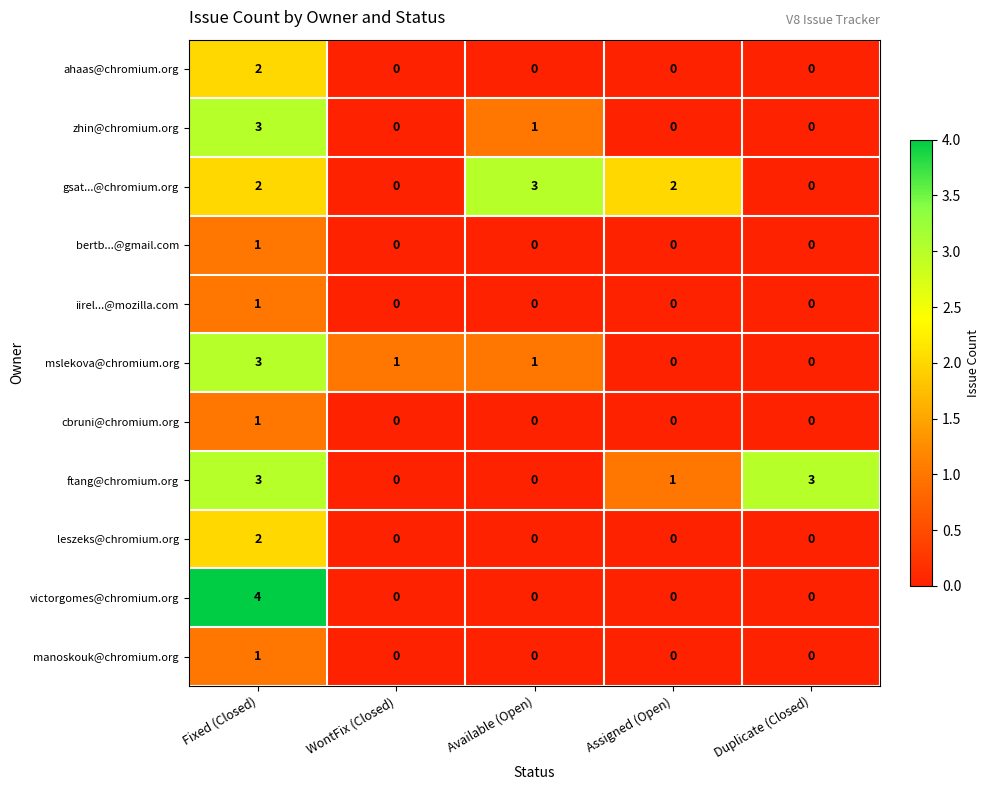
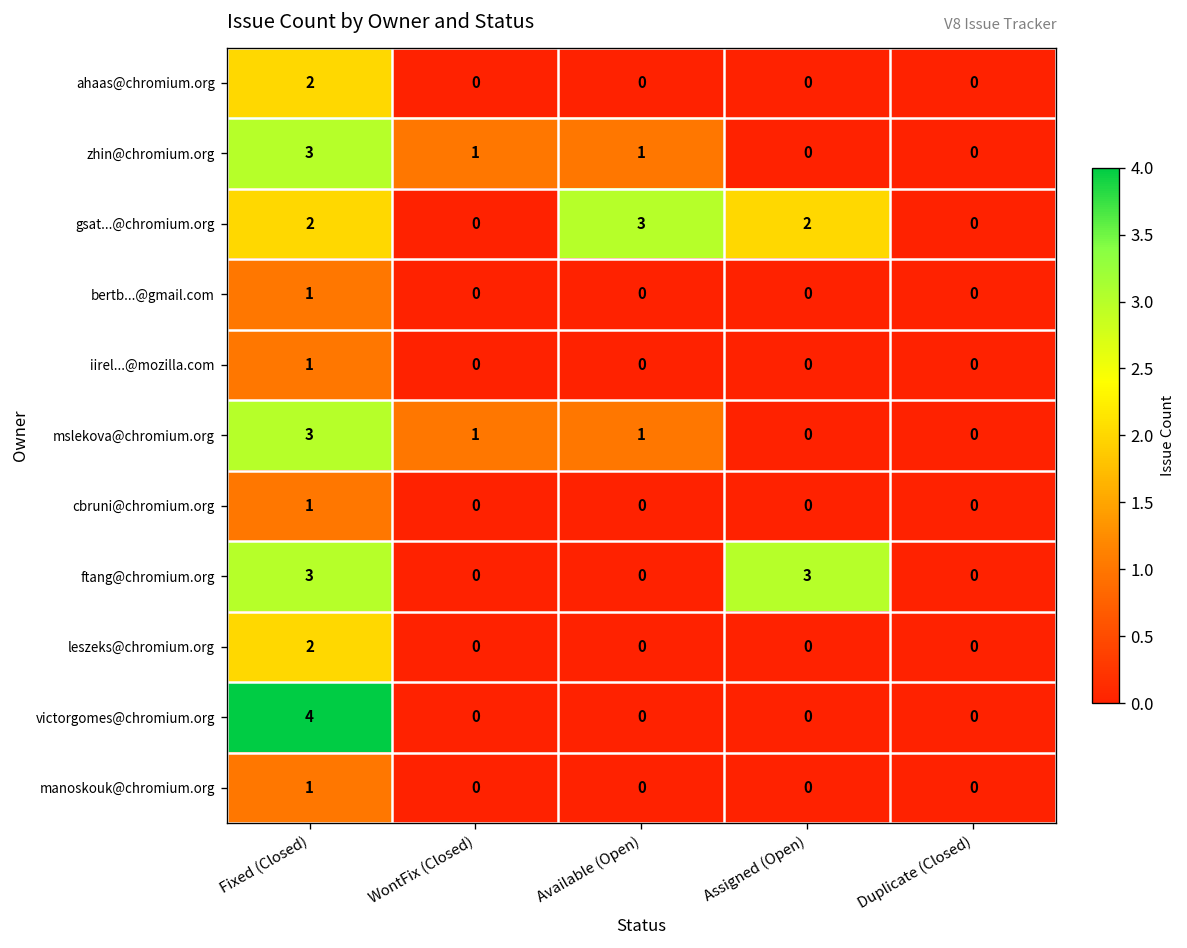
  {
    "ahaas@chromium.org": {
      "Fixed (Closed)": 2,
      "WontFix (Closed)": 0,
      "Available (Open)": 0,
      "Assigned (Open)": 0,
      "Duplicate (Closed)": 0
    },
    "zhin@chromium.org": {
      "Fixed (Closed)": 3,
-     "WontFix (Closed)": 0,
+     "WontFix (Closed)": 1,
      "Available (Open)": 1,
      "Assigned (Open)": 0,
      "Duplicate (Closed)": 0
    },
    "gsat...@chromium.org": {
      "Fixed (Closed)": 2,
      "WontFix (Closed)": 0,
      "Available (Open)": 3,
      "Assigned (Open)": 2,
      "Duplicate (Closed)": 0
    },
    "bertb...@gmail.com": {
      "Fixed (Closed)": 1,
      "WontFix (Closed)": 0,
      "Available (Open)": 0,
      "Assigned (Open)": 0,
      "Duplicate (Closed)": 0
    },
    "iirel...@mozilla.com": {
      "Fixed (Closed)": 1,
      "WontFix (Closed)": 0,
      "Available (Open)": 0,
      "Assigned (Open)": 0,
      "Duplicate (Closed)": 0
    },
    "mslekova@chromium.org": {
      "Fixed (Closed)": 3,
      "WontFix (Closed)": 1,
      "Available (Open)": 1,
      "Assigned (Open)": 0,
      "Duplicate (Closed)": 0
    },
    "cbruni@chromium.org": {
      "Fixed (Closed)": 1,
      "WontFix (Closed)": 0,
      "Available (Open)": 0,
      "Assigned (Open)": 0,
      "Duplicate (Closed)": 0
    },
    "ftang@chromium.org": {
      "Fixed (Closed)": 3,
      "WontFix (Closed)": 0,
      "Available (Open)": 0,
-     "Assigned (Open)": 1,
-     "Duplicate (Closed)": 3
+     "Assigned (Open)": 3,
+     "Duplicate (Closed)": 0
    },
    "leszeks@chromium.org": {
      "Fixed (Closed)": 2,
      "WontFix (Closed)": 0,
      "Available (Open)": 0,
      "Assigned (Open)": 0,
      "Duplicate (Closed)": 0
    },
    "victorgomes@chromium.org": {
      "Fixed (Closed)": 4,
      "WontFix (Closed)": 0,
      "Available (Open)": 0,
      "Assigned (Open)": 0,
      "Duplicate (Closed)": 0
    },
    "manoskouk@chromium.org": {
      "Fixed (Closed)": 1,
      "WontFix (Closed)": 0,
      "Available (Open)": 0,
      "Assigned (Open)": 0,
      "Duplicate (Closed)": 0
    }
  }
